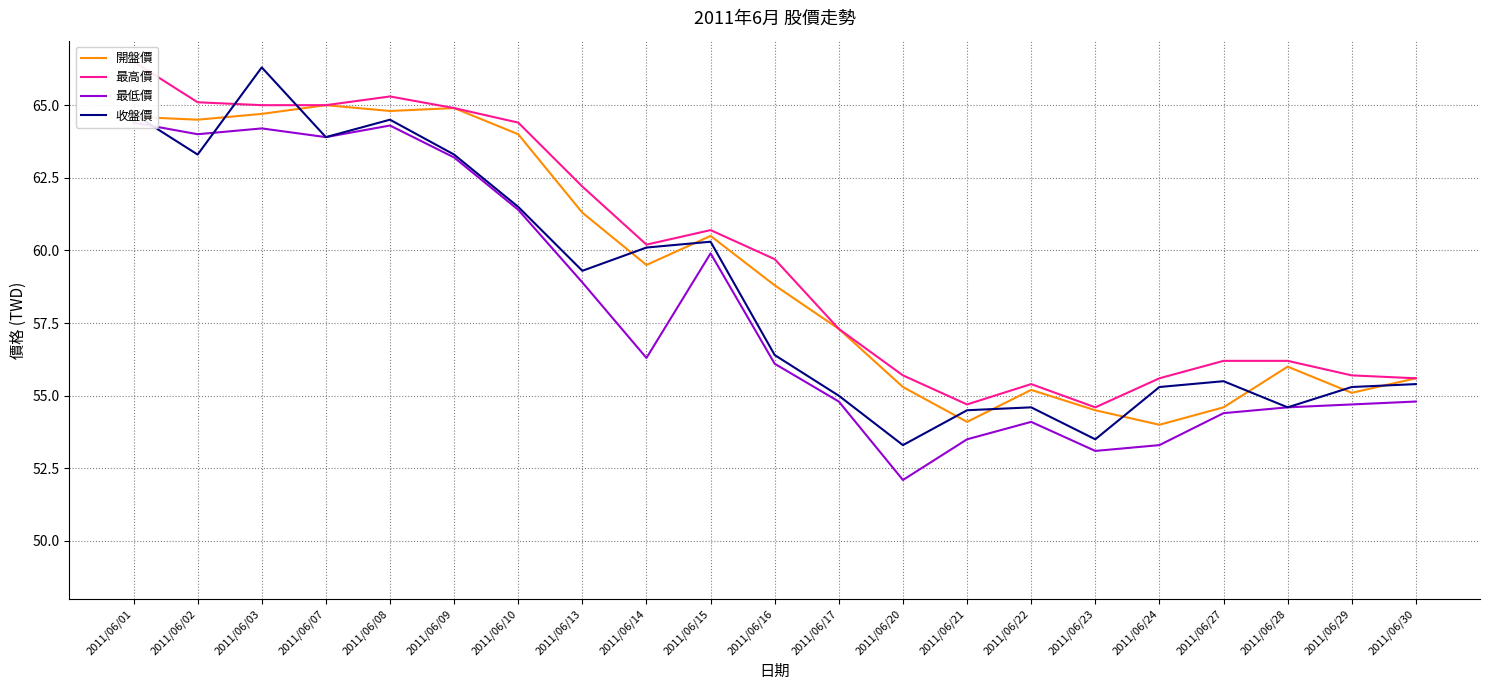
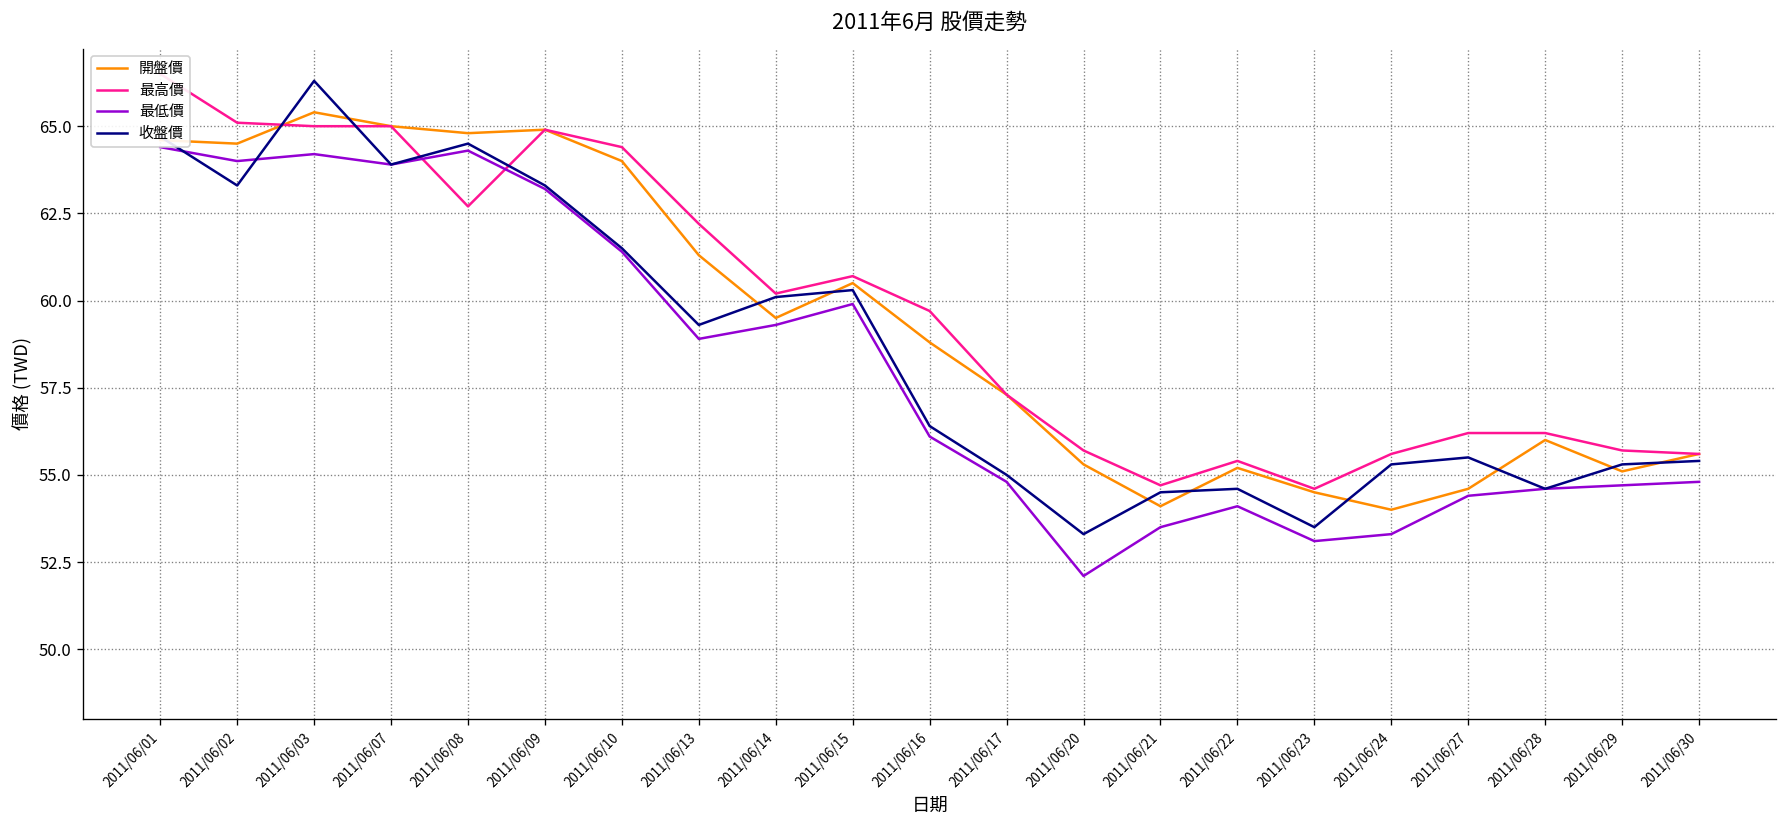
  {
    "開盤價": {
      "2011/06/02": 64.5,
-     "2011/06/03": 64.7,
+     "2011/06/03": 65.4,
      "2011/06/08": 64.8,
      "2011/06/10": 64.0,
      "2011/06/13": 61.3,
      "2011/06/14": 59.5,
      "2011/06/15": 60.5,
      "2011/06/16": 58.8,
      "2011/06/20": 55.3,
      "2011/06/21": 54.1,
      "2011/06/22": 55.2,
      "2011/06/23": 54.5,
      "2011/06/24": 54.0,
      "2011/06/27": 54.6,
      "2011/06/28": 56.0,
      "2011/06/29": 55.1
    },
    "最高價": {
      "2011/06/02": 65.1,
      "2011/06/03": 65.0,
-     "2011/06/08": 65.3,
+     "2011/06/08": 62.7,
      "2011/06/10": 64.4,
      "2011/06/13": 62.2,
      "2011/06/14": 60.2,
      "2011/06/15": 60.7,
      "2011/06/16": 59.7,
      "2011/06/20": 55.7,
      "2011/06/21": 54.7,
      "2011/06/22": 55.4,
      "2011/06/23": 54.6,
      "2011/06/24": 55.6,
      "2011/06/27": 56.2,
      "2011/06/28": 56.2,
      "2011/06/29": 55.7
    },
    "最低價": {
      "2011/06/02": 64.0,
      "2011/06/03": 64.2,
      "2011/06/08": 64.3,
      "2011/06/09": 63.2,
      "2011/06/10": 61.4,
      "2011/06/13": 58.9,
-     "2011/06/14": 56.3,
+     "2011/06/14": 59.3,
      "2011/06/15": 59.9,
      "2011/06/16": 56.1,
      "2011/06/17": 54.8,
      "2011/06/20": 52.1,
      "2011/06/21": 53.5,
      "2011/06/22": 54.1,
      "2011/06/23": 53.1,
      "2011/06/24": 53.3,
      "2011/06/27": 54.4,
      "2011/06/29": 54.7,
      "2011/06/30": 54.8
    },
    "收盤價": {
      "2011/06/02": 63.3,
      "2011/06/03": 66.3,
      "2011/06/08": 64.5,
      "2011/06/09": 63.3,
      "2011/06/10": 61.5,
      "2011/06/13": 59.3,
      "2011/06/14": 60.1,
      "2011/06/15": 60.3,
      "2011/06/16": 56.4,
      "2011/06/17": 55.0,
      "2011/06/20": 53.3,
      "2011/06/21": 54.5,
      "2011/06/22": 54.6,
      "2011/06/23": 53.5,
      "2011/06/24": 55.3,
      "2011/06/27": 55.5,
      "2011/06/29": 55.3,
      "2011/06/30": 55.4
    }
  }
